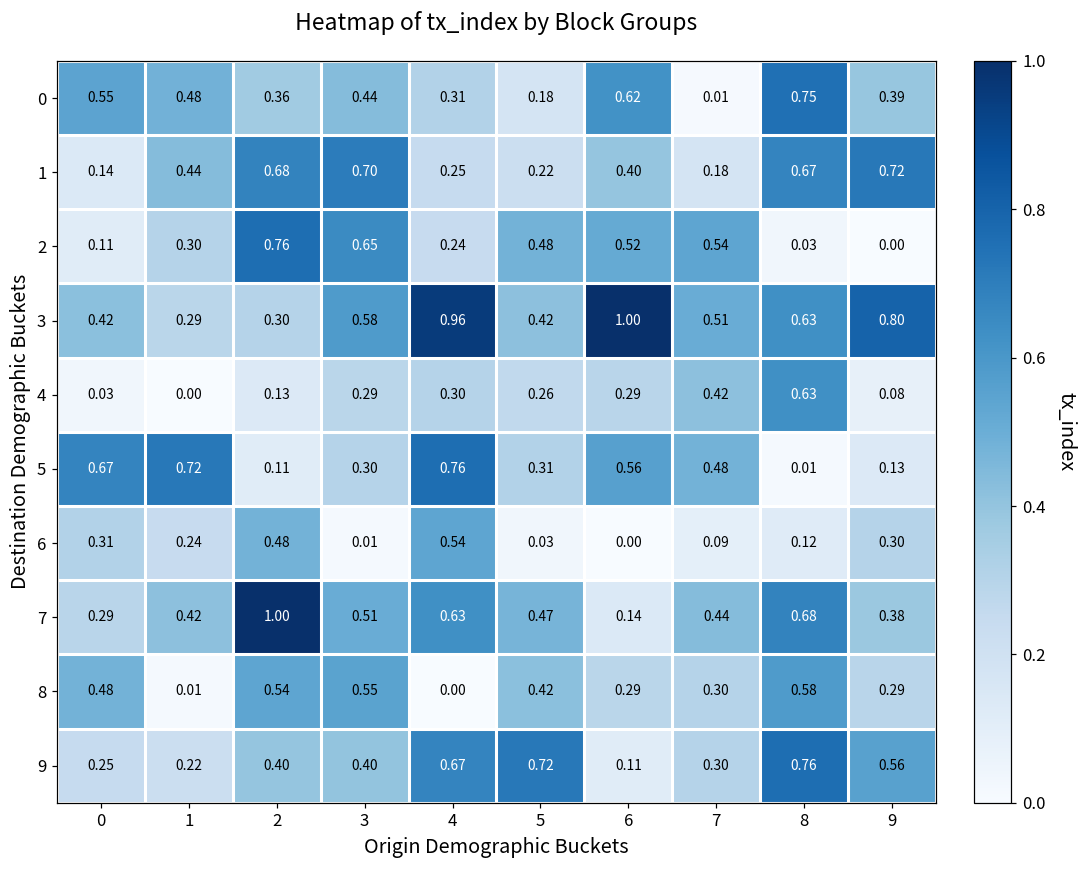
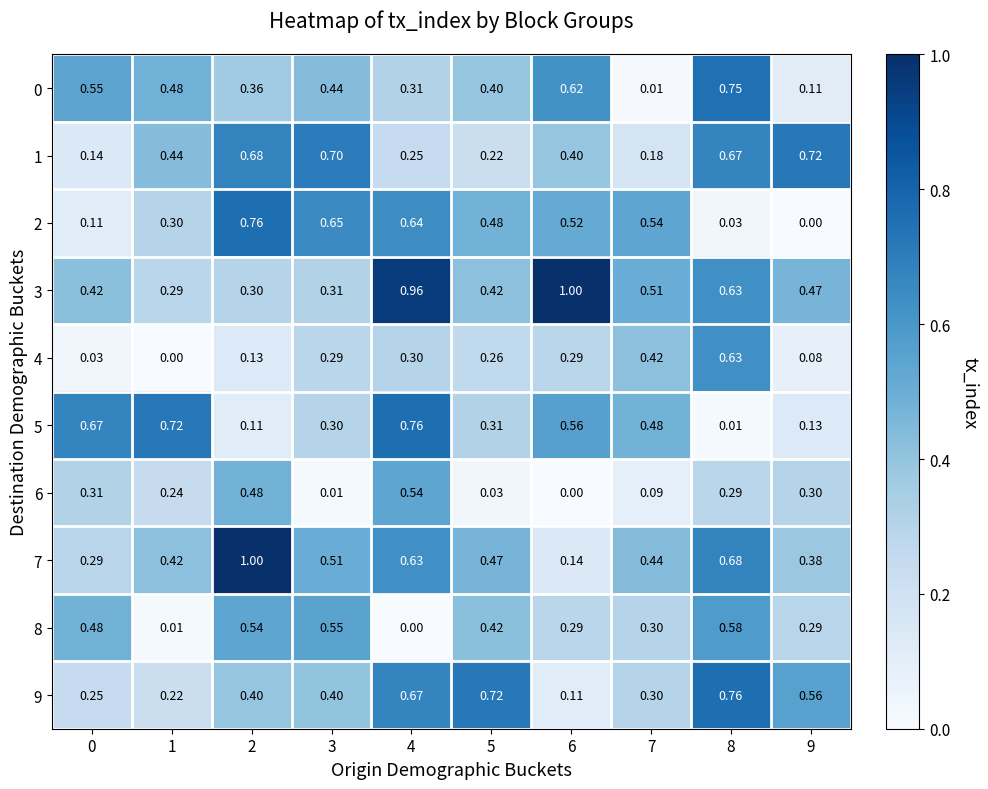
  {
    "0": {
      "0": 0.55,
      "1": 0.48,
      "2": 0.36,
      "3": 0.44,
      "4": 0.31,
-     "5": 0.18,
+     "5": 0.40,
      "6": 0.62,
      "7": 0.01,
      "8": 0.75,
-     "9": 0.39
+     "9": 0.11
    },
    "1": {
      "0": 0.14,
      "1": 0.44,
      "2": 0.68,
      "3": 0.70,
      "4": 0.25,
      "5": 0.22,
      "6": 0.40,
      "7": 0.18,
      "8": 0.67,
      "9": 0.72
    },
    "2": {
      "0": 0.11,
      "1": 0.30,
      "2": 0.76,
      "3": 0.65,
-     "4": 0.24,
+     "4": 0.64,
      "5": 0.48,
      "6": 0.52,
      "7": 0.54,
      "8": 0.03,
      "9": 0.00
    },
    "3": {
      "0": 0.42,
      "1": 0.29,
      "2": 0.30,
-     "3": 0.58,
+     "3": 0.31,
      "4": 0.96,
      "5": 0.42,
      "6": 1.00,
      "7": 0.51,
      "8": 0.63,
-     "9": 0.80
+     "9": 0.47
    },
    "4": {
      "0": 0.03,
      "1": 0.00,
      "2": 0.13,
      "3": 0.29,
      "4": 0.30,
      "5": 0.26,
      "6": 0.29,
      "7": 0.42,
      "8": 0.63,
      "9": 0.08
    },
    "5": {
      "0": 0.67,
      "1": 0.72,
      "2": 0.11,
      "3": 0.30,
      "4": 0.76,
      "5": 0.31,
      "6": 0.56,
      "7": 0.48,
      "8": 0.01,
      "9": 0.13
    },
    "6": {
      "0": 0.31,
      "1": 0.24,
      "2": 0.48,
      "3": 0.01,
      "4": 0.54,
      "5": 0.03,
      "6": 0.00,
      "7": 0.09,
-     "8": 0.12,
+     "8": 0.29,
      "9": 0.30
    },
    "7": {
      "0": 0.29,
      "1": 0.42,
      "2": 1.00,
      "3": 0.51,
      "4": 0.63,
      "5": 0.47,
      "6": 0.14,
      "7": 0.44,
      "8": 0.68,
      "9": 0.38
    },
    "8": {
      "0": 0.48,
      "1": 0.01,
      "2": 0.54,
      "3": 0.55,
      "4": 0.00,
      "5": 0.42,
      "6": 0.29,
      "7": 0.30,
      "8": 0.58,
      "9": 0.29
    },
    "9": {
      "0": 0.25,
      "1": 0.22,
      "2": 0.40,
      "3": 0.40,
      "4": 0.67,
      "5": 0.72,
      "6": 0.11,
      "7": 0.30,
      "8": 0.76,
      "9": 0.56
    }
  }
